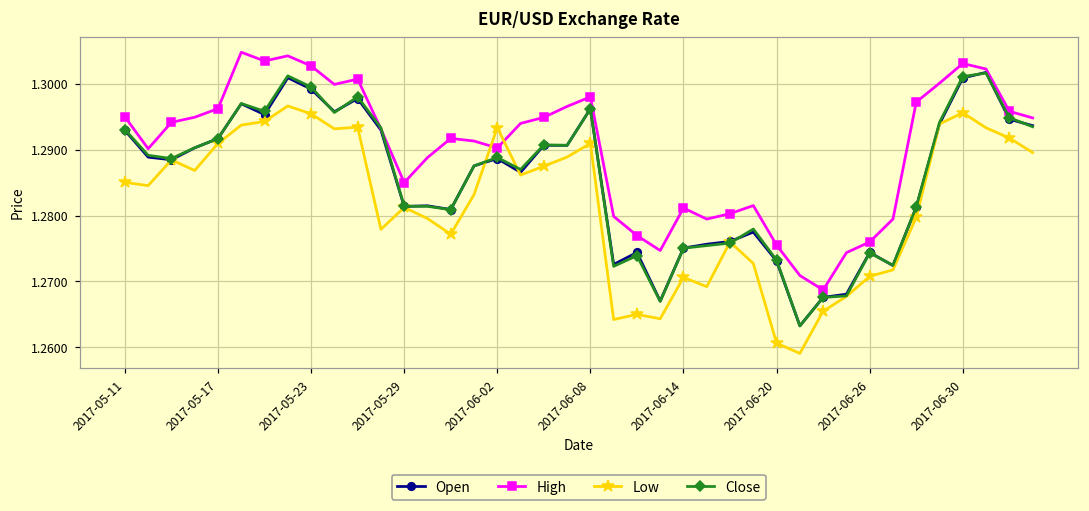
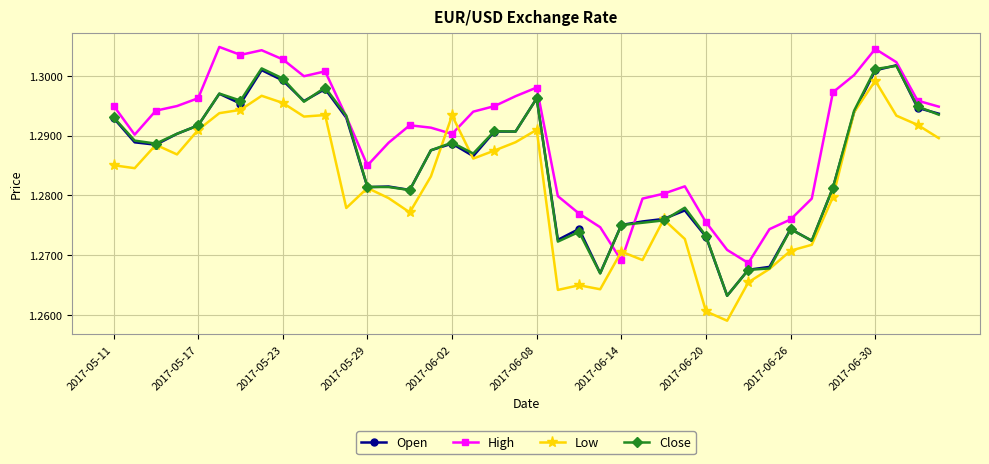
  {
    "High": {
      "2017-05-11": 1.295,
      "2017-05-17": 1.296,
      "2017-05-23": 1.303,
      "2017-05-29": 1.285,
      "2017-06-02": 1.290,
      "2017-06-08": 1.298,
-     "2017-06-14": 1.281,
+     "2017-06-14": 1.269,
      "2017-06-20": 1.276,
      "2017-06-26": 1.276,
-     "2017-06-30": 1.303
+     "2017-06-30": 1.304
    },
    "Low": {
      "2017-05-11": 1.285,
      "2017-05-17": 1.291,
      "2017-05-23": 1.295,
      "2017-06-02": 1.293,
      "2017-06-08": 1.291,
      "2017-06-14": 1.271,
      "2017-06-20": 1.261,
      "2017-06-26": 1.271,
-     "2017-06-30": 1.296
+     "2017-06-30": 1.299
    }
  }
